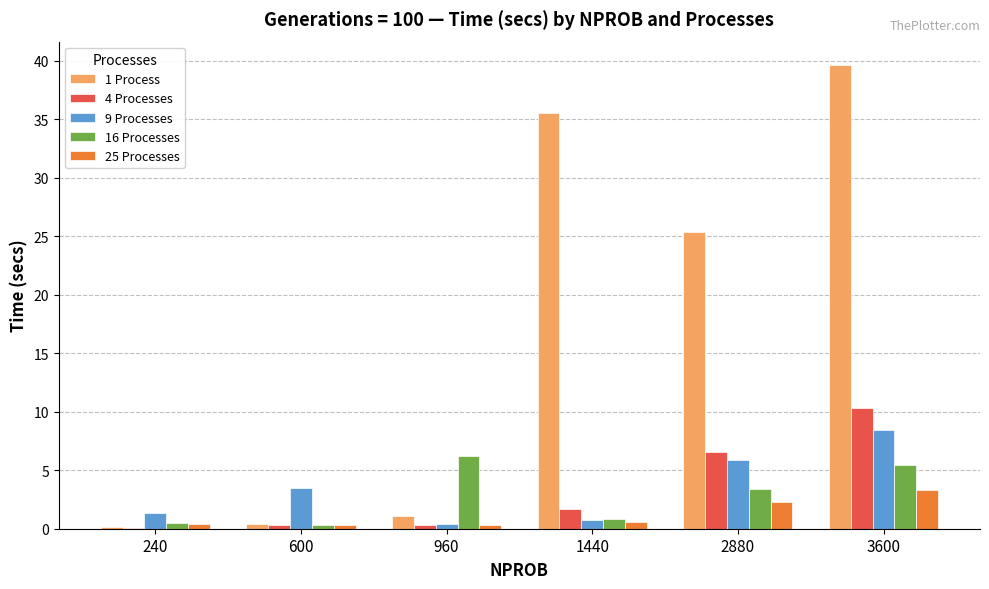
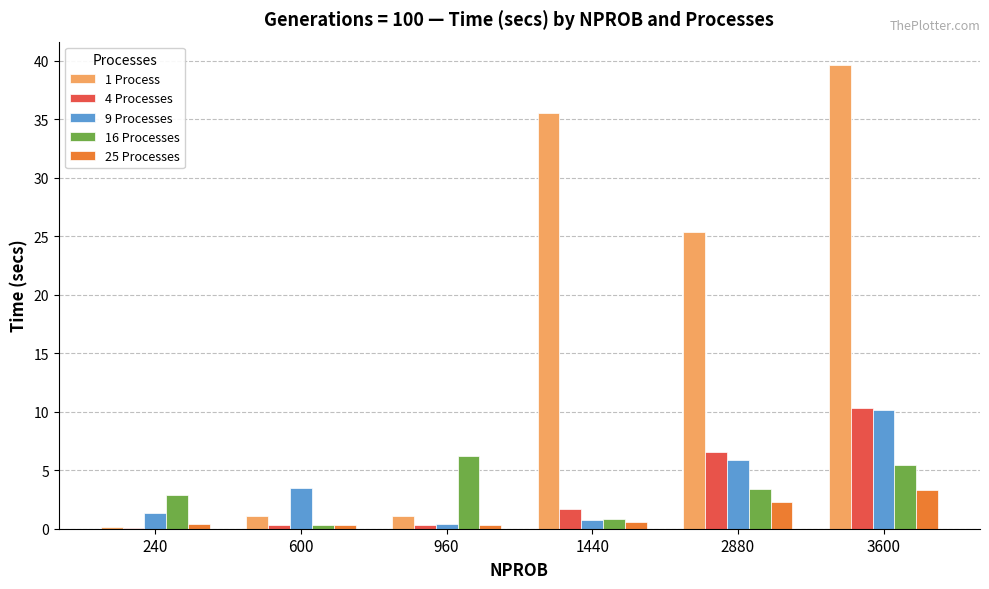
  {
    "1 Process": {
-     "600": 0.4,
+     "600": 1.1,
      "960": 1.1,
      "1440": 35.5,
      "2880": 25.4,
      "3600": 39.6
    },
    "9 Processes": {
      "240": 1.4,
      "600": 3.4,
      "960": 0.4,
      "1440": 0.8,
      "2880": 5.9,
-     "3600": 8.4
+     "3600": 10.1
    },
    "16 Processes": {
-     "240": 0.5,
+     "240": 2.9,
      "600": 0.3,
      "960": 6.2,
      "1440": 0.8,
      "2880": 3.4,
      "3600": 5.4
    }
  }
